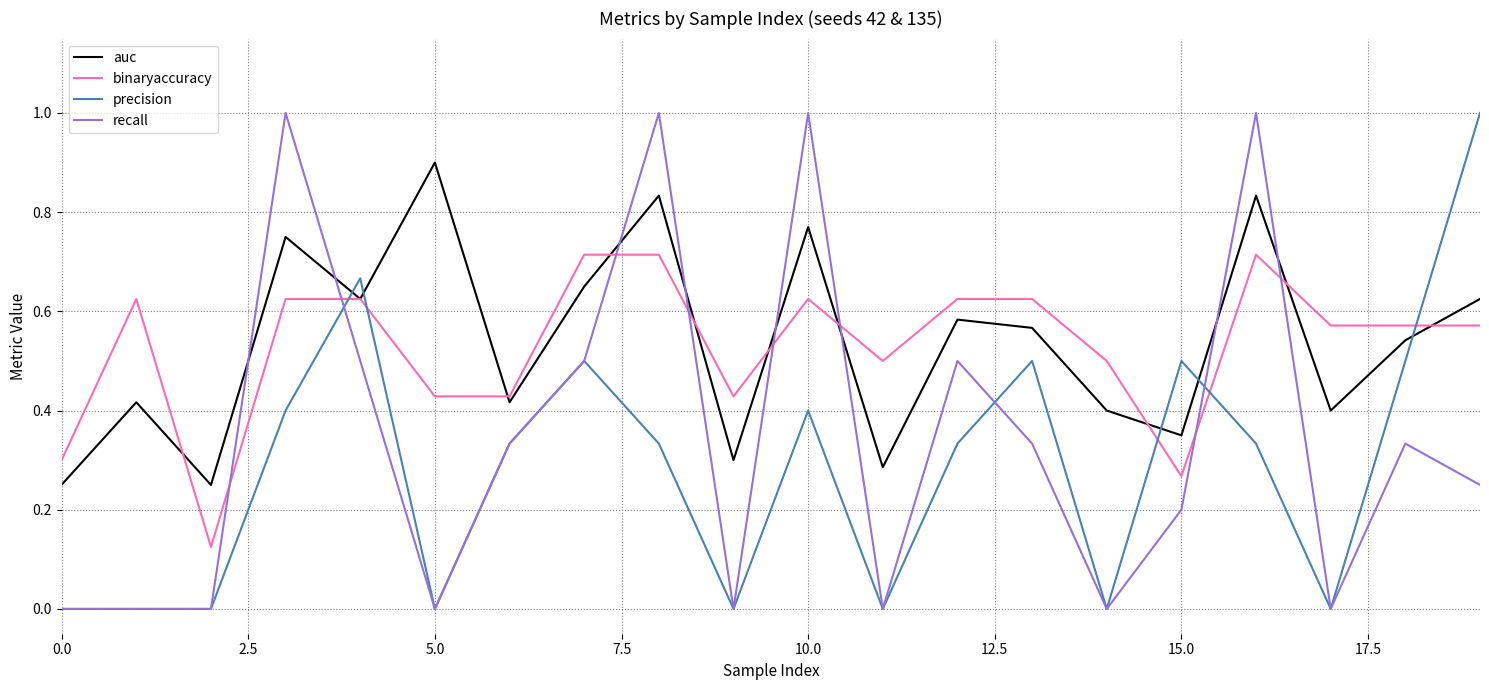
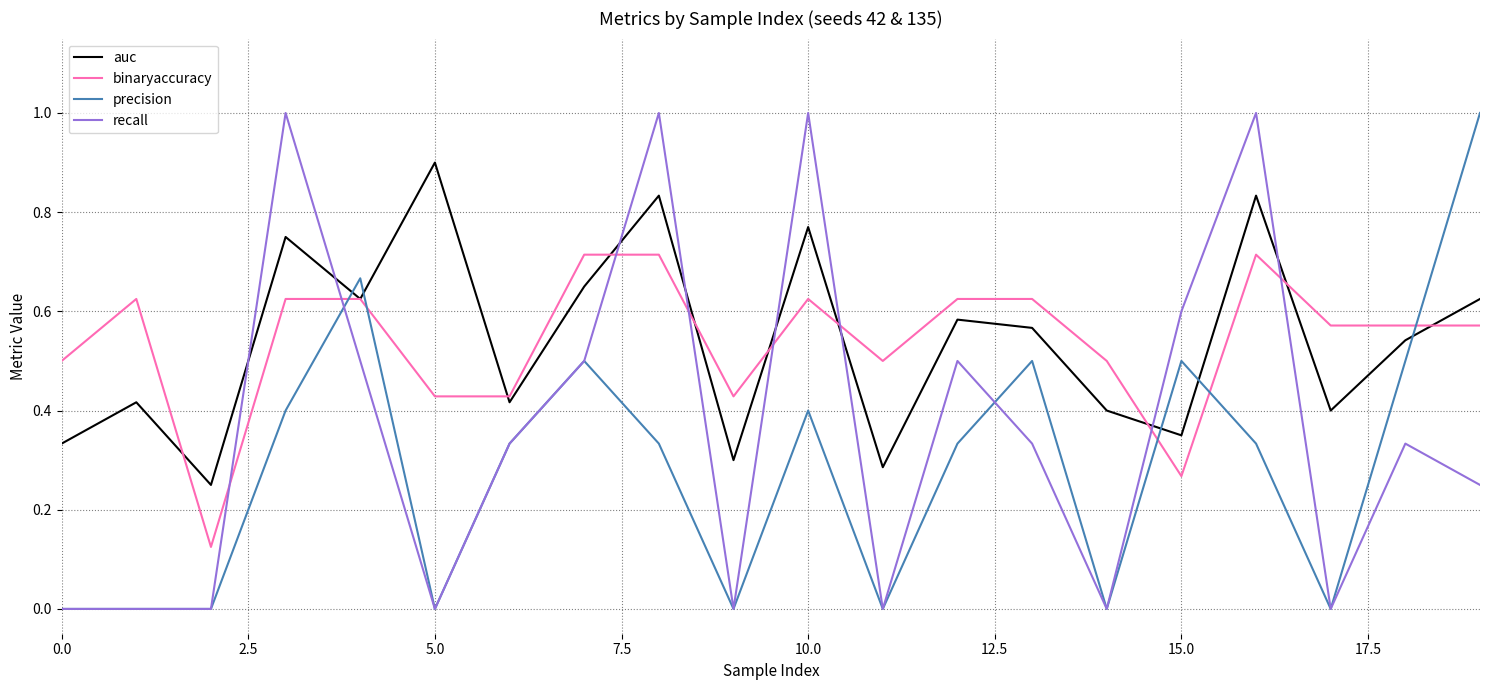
  {
    "auc": {
-     "0.0": 0.25,
+     "0.0": 0.33,
      "5.0": 0.90,
      "10.0": 0.77,
      "15.0": 0.35
    },
    "binaryaccuracy": {
-     "0.0": 0.3,
+     "0.0": 0.5,
      "5.0": 0.43,
      "10.0": 0.63,
      "15.0": 0.27
    },
    "precision": {
      "10.0": 0.40,
      "15.0": 0.50
    },
    "recall": {
      "10.0": 1.0,
-     "15.0": 0.2
+     "15.0": 0.6
    }
  }
